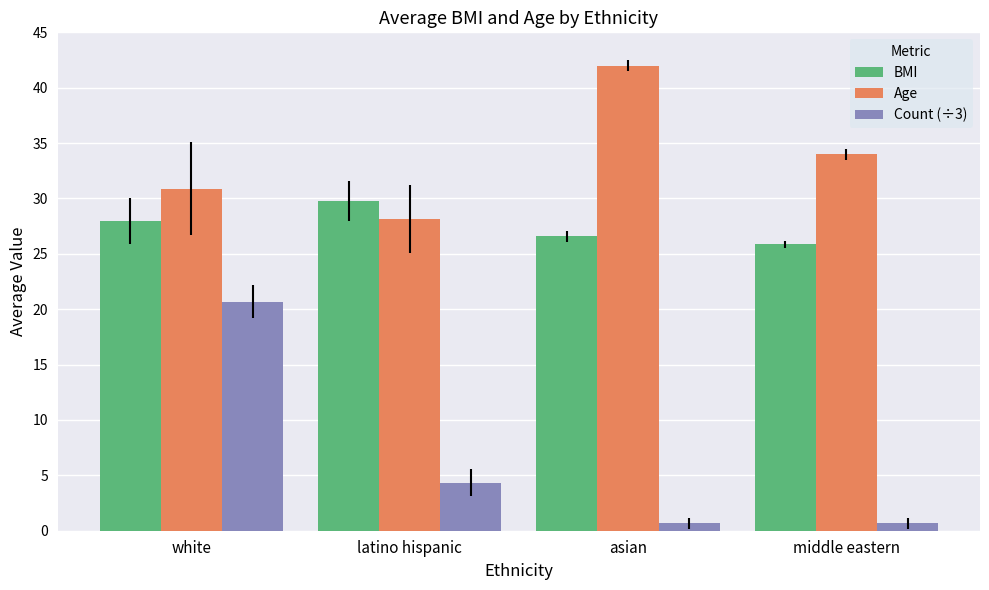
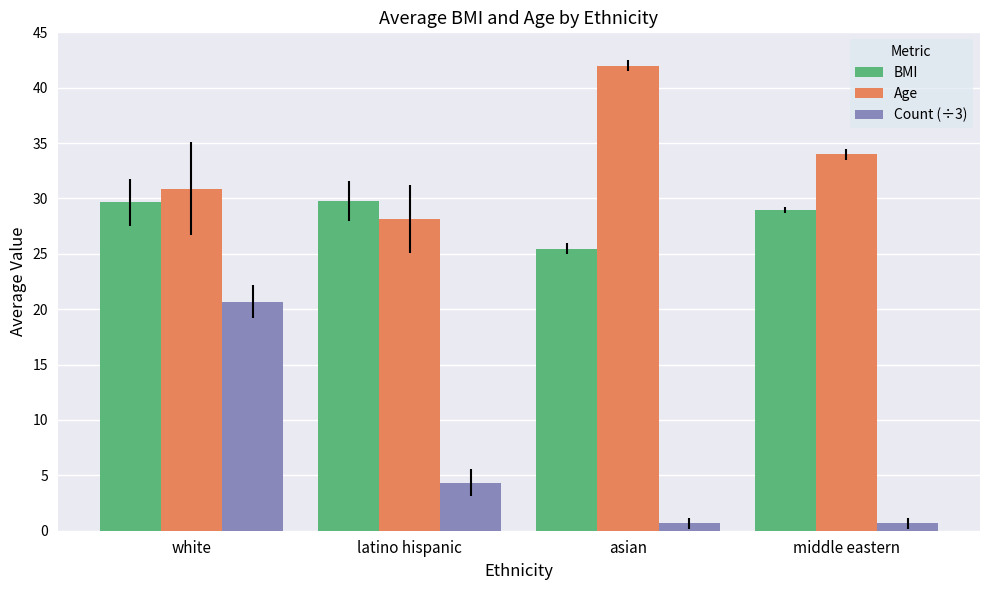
  {
    "BMI": {
-     "white": 28.0,
+     "white": 29.7,
      "latino hispanic": 29.8,
-     "asian": 26.6,
-     "middle eastern": 25.9
+     "asian": 25.5,
+     "middle eastern": 29.0
    },
    "Age": {
      "white": 30.9,
      "latino hispanic": 28.2,
      "asian": 42.0,
      "middle eastern": 34.0
    },
    "Count (÷3)": {
      "white": 20.7,
      "latino hispanic": 4.3,
      "asian": 0.7,
      "middle eastern": 0.7
    }
  }
